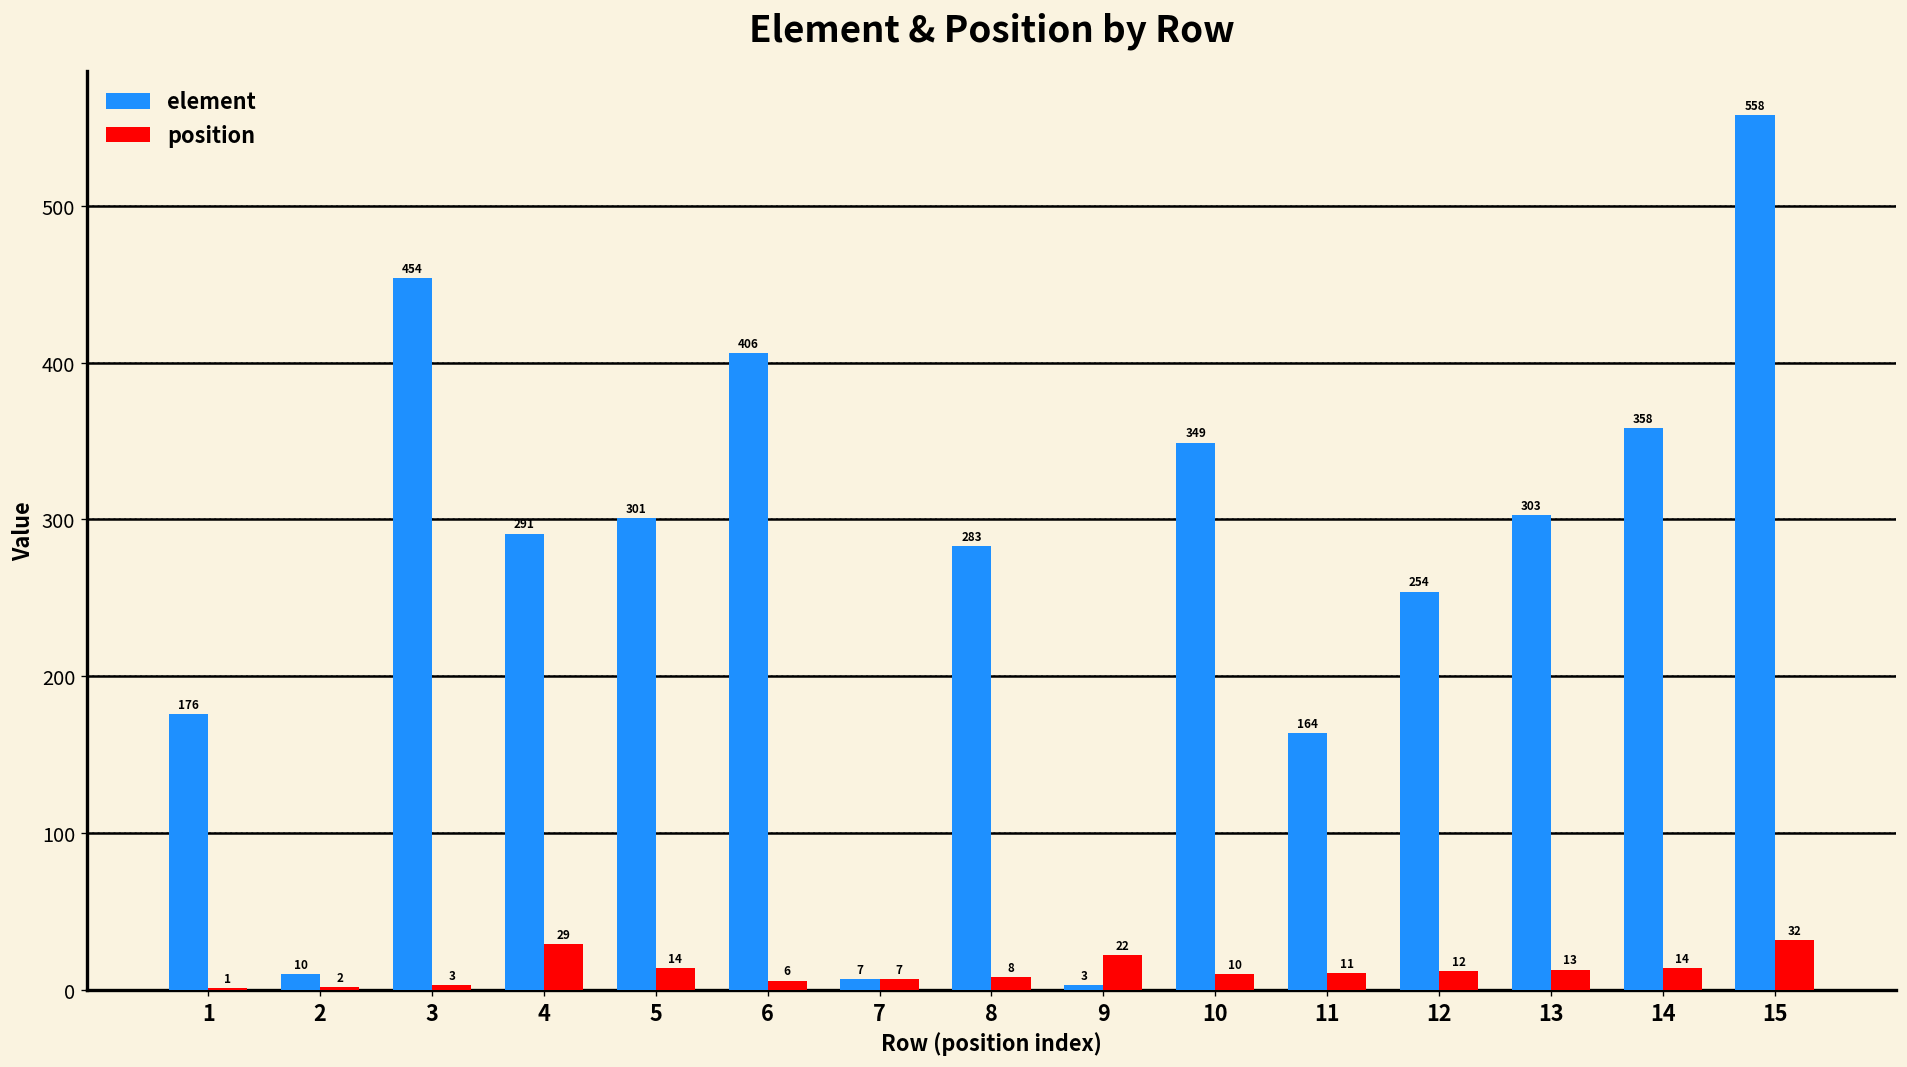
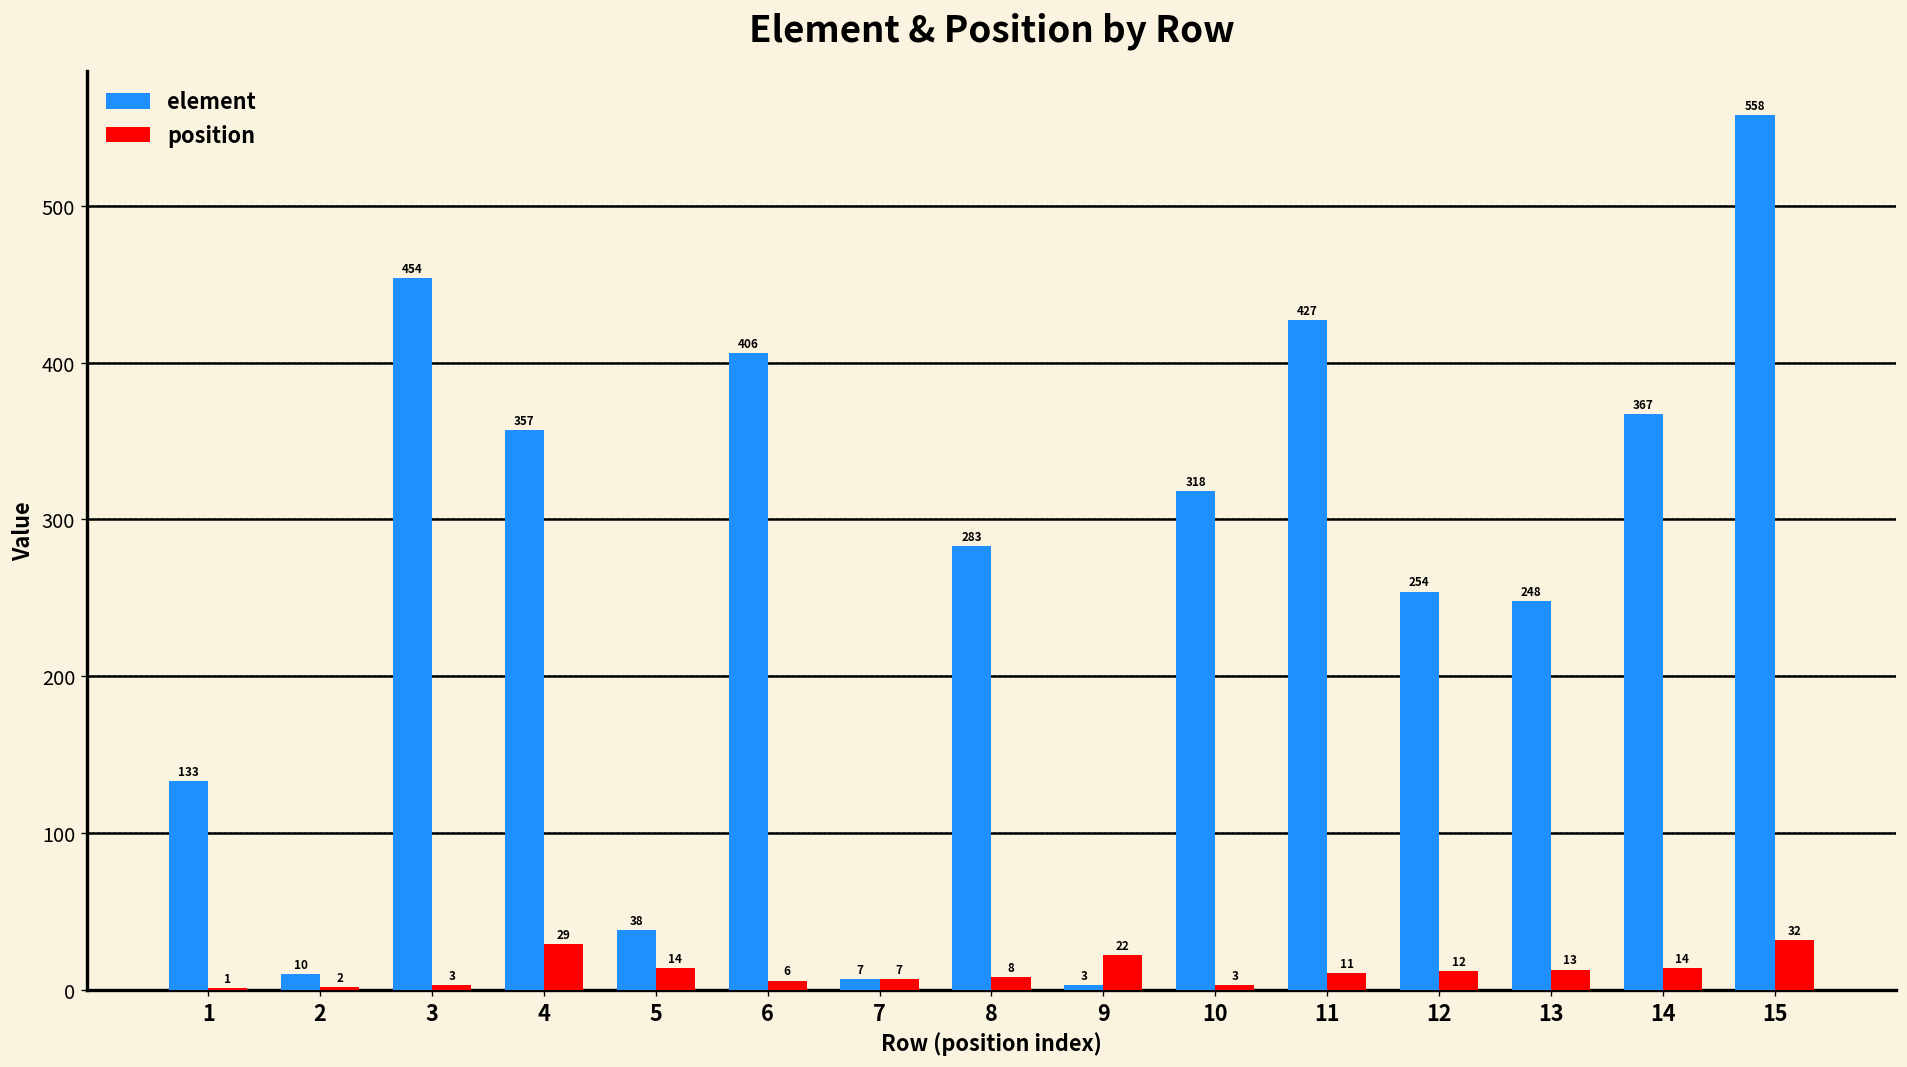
  {
    "element": {
-     "1": 176,
+     "1": 133,
      "2": 10,
      "3": 454,
-     "4": 291,
-     "5": 301,
+     "4": 357,
+     "5": 38,
      "6": 406,
      "7": 7,
      "8": 283,
      "9": 3,
-     "10": 349,
-     "11": 164,
+     "10": 318,
+     "11": 427,
      "12": 254,
-     "13": 303,
-     "14": 358,
+     "13": 248,
+     "14": 367,
      "15": 558
    },
    "position": {
      "1": 1,
      "2": 2,
      "3": 3,
      "4": 29,
      "5": 14,
      "6": 6,
      "7": 7,
      "8": 8,
      "9": 22,
-     "10": 10,
+     "10": 3,
      "11": 11,
      "12": 12,
      "13": 13,
      "14": 14,
      "15": 32
    }
  }
